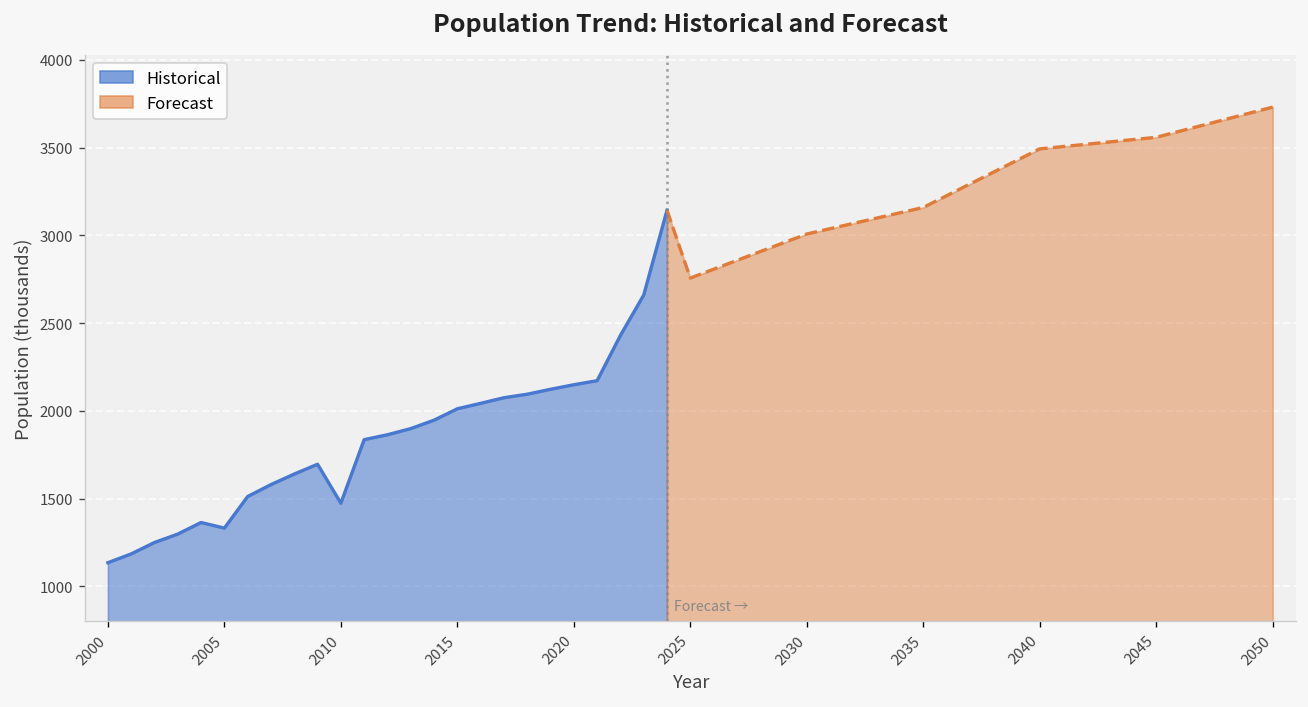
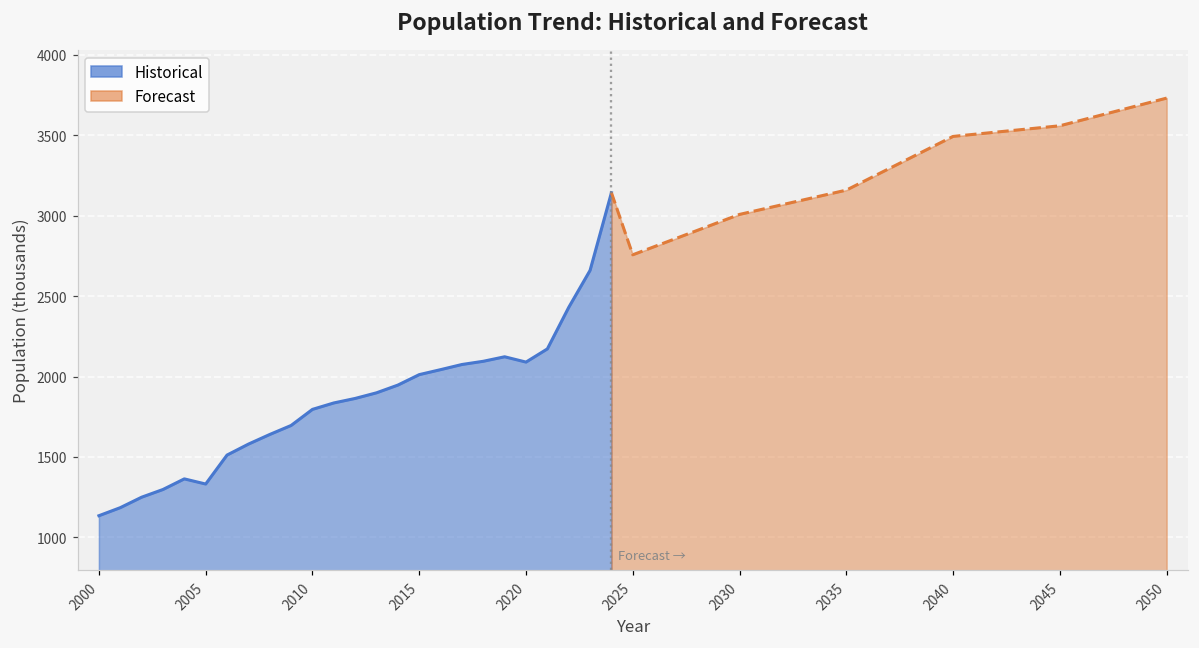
  {
    "Historical": {
      "2000": 1140,
      "2005": 1330,
-     "2010": 1470,
+     "2010": 1800,
      "2015": 2010,
-     "2020": 2150
+     "2020": 2090
    },
    "Forecast": {
      "2025": 2760,
      "2030": 3010,
      "2035": 3160,
      "2040": 3490,
      "2045": 3560,
      "2050": 3730
    }
  }
